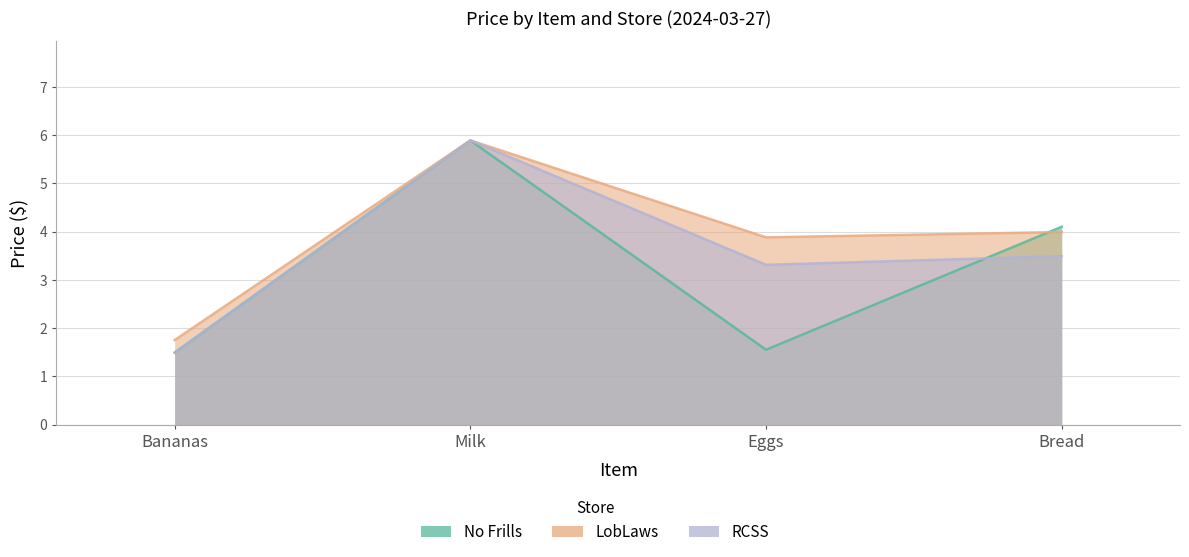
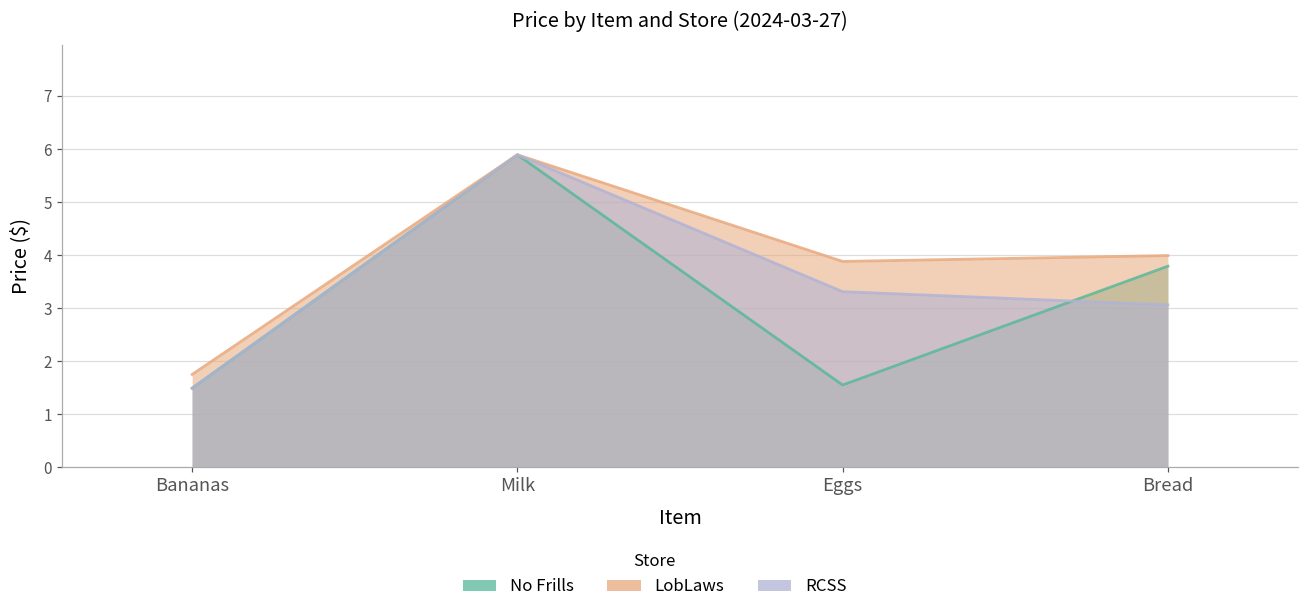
  {
    "No Frills": {
      "Eggs": 1.6,
-     "Bread": 4.1
+     "Bread": 3.8
    },
    "LobLaws": {
      "Bananas": 1.8,
      "Eggs": 3.9,
      "Bread": 4.0
    },
    "RCSS": {
      "Eggs": 3.3,
-     "Bread": 3.5
+     "Bread": 3.1
    }
  }
